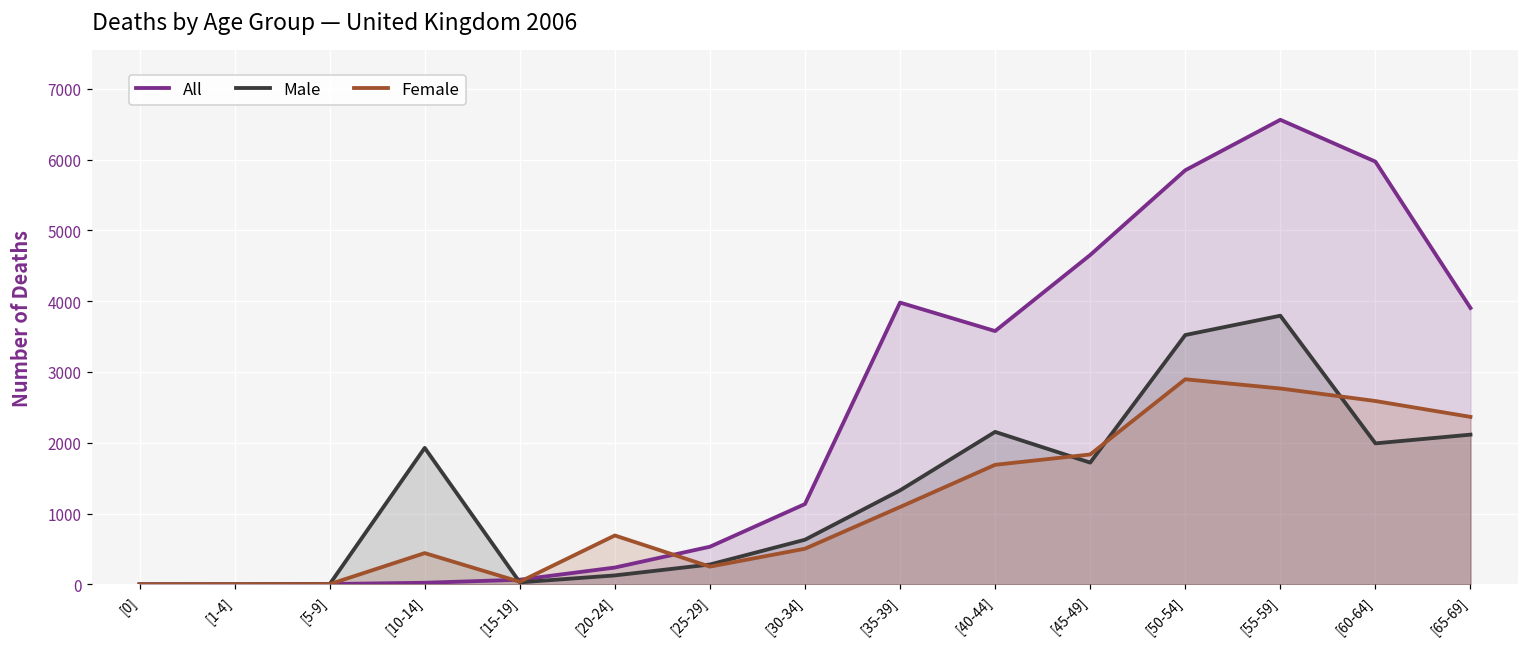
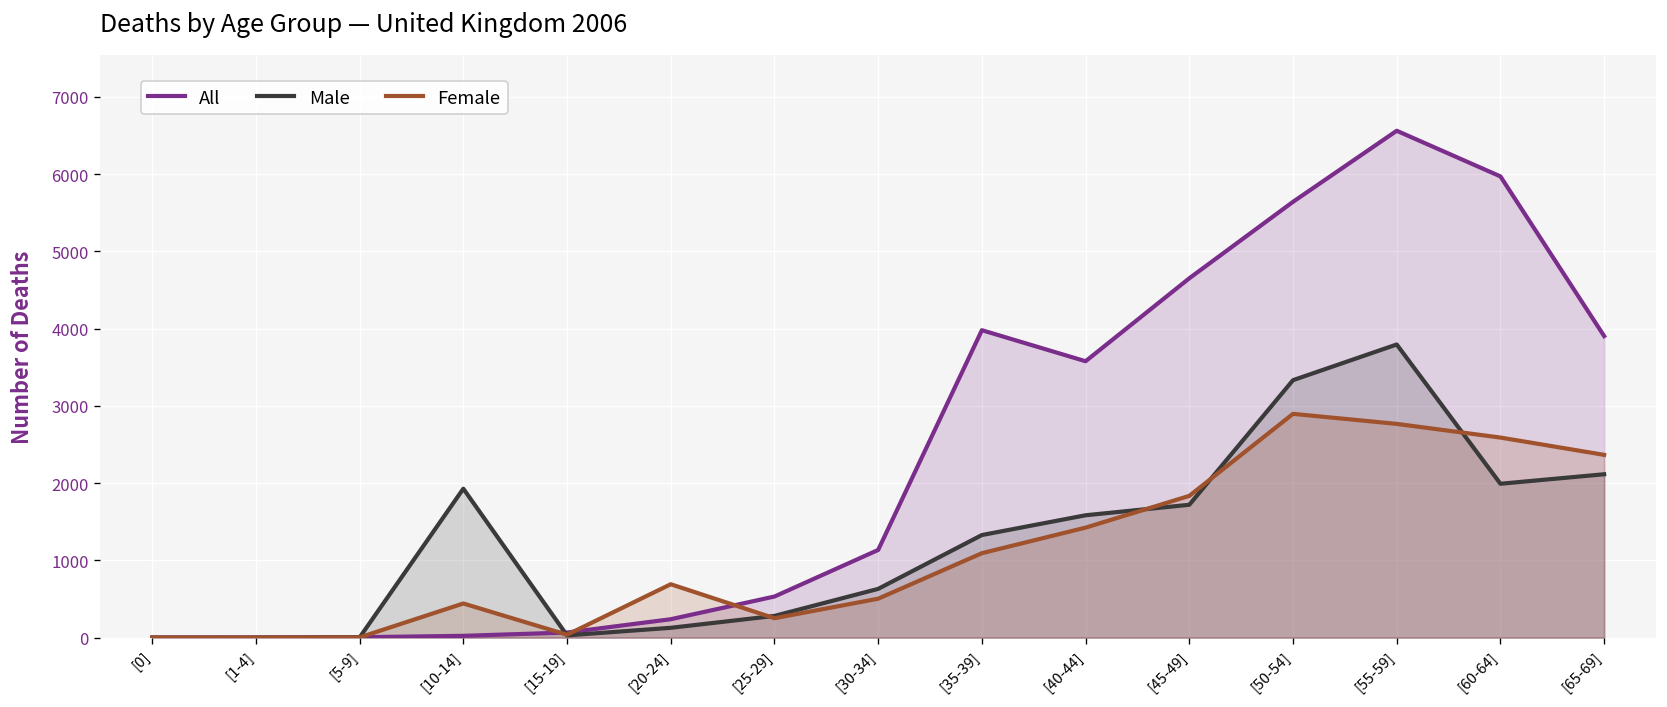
  {
    "All": {
      "[10-14]": 0,
      "[20-24]": 200,
      "[25-29]": 500,
      "[30-34]": 1100,
      "[35-39]": 4000,
      "[40-44]": 3600,
      "[45-49]": 4700,
-     "[50-54]": 5800,
+     "[50-54]": 5600,
      "[55-59]": 6600,
      "[60-64]": 6000,
      "[65-69]": 3900
    },
    "Male": {
      "[10-14]": 1900,
      "[20-24]": 100,
      "[30-34]": 600,
      "[35-39]": 1300,
-     "[40-44]": 2200,
+     "[40-44]": 1600,
      "[45-49]": 1700,
-     "[50-54]": 3500,
+     "[50-54]": 3300,
      "[55-59]": 3800,
      "[60-64]": 2000,
      "[65-69]": 2100
    },
    "Female": {
      "[10-14]": 400,
      "[20-24]": 700,
      "[30-34]": 500,
      "[35-39]": 1100,
-     "[40-44]": 1700,
+     "[40-44]": 1400,
      "[45-49]": 1800,
      "[50-54]": 2900,
      "[55-59]": 2800,
      "[60-64]": 2600,
      "[65-69]": 2400
    }
  }
